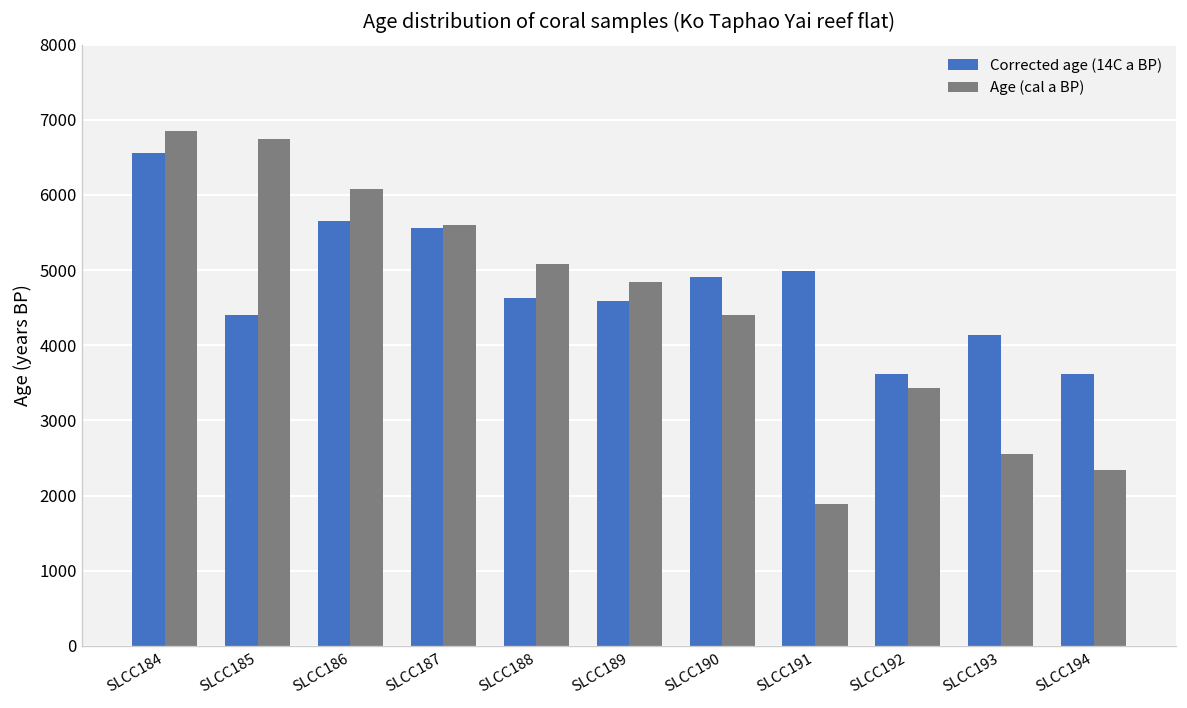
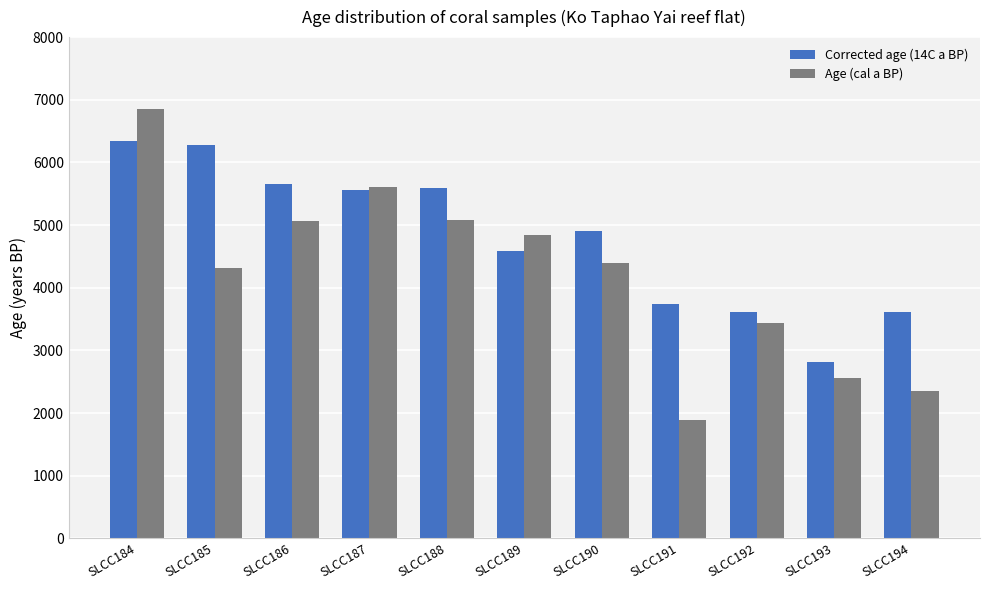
  {
    "Corrected age (14C a BP)": {
-     "SLCC184": 6600,
-     "SLCC185": 4400,
+     "SLCC184": 6300,
+     "SLCC185": 6300,
      "SLCC186": 5700,
      "SLCC187": 5600,
-     "SLCC188": 4600,
+     "SLCC188": 5600,
      "SLCC189": 4600,
      "SLCC190": 4900,
-     "SLCC191": 5000,
+     "SLCC191": 3700,
      "SLCC192": 3600,
-     "SLCC193": 4100,
+     "SLCC193": 2800,
      "SLCC194": 3600
    },
    "Age (cal a BP)": {
      "SLCC184": 6900,
-     "SLCC185": 6700,
-     "SLCC186": 6100,
+     "SLCC185": 4300,
+     "SLCC186": 5100,
      "SLCC187": 5600,
      "SLCC188": 5100,
      "SLCC189": 4800,
      "SLCC190": 4400,
      "SLCC191": 1900,
      "SLCC192": 3400,
      "SLCC193": 2600,
      "SLCC194": 2300
    }
  }
